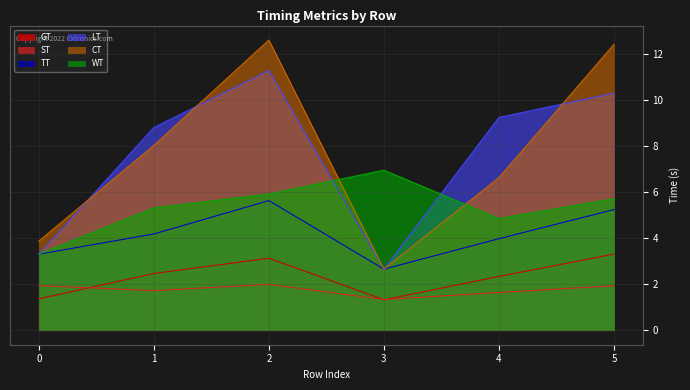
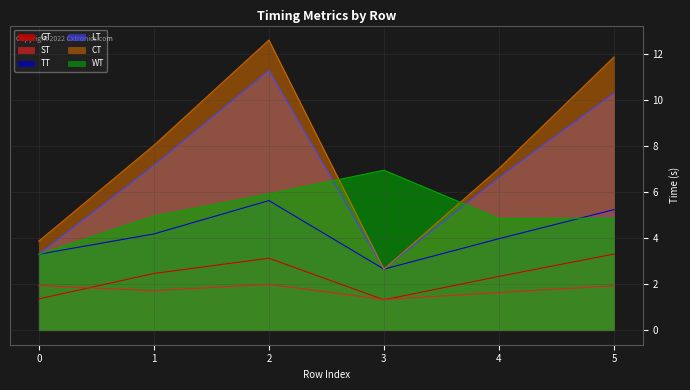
  {
    "TT": {
      "1": 4.2,
      "2": 5.6,
      "4": 4.0,
      "5": 5.2
    },
    "LT": {
-     "1": 8.8,
+     "1": 7.2,
      "2": 11.3,
-     "4": 9.2,
+     "4": 6.6,
      "5": 10.3
    },
    "CT": {
      "0": 3.9,
      "1": 8.0,
      "2": 12.6,
-     "4": 6.6,
-     "5": 12.4
+     "4": 7.0,
+     "5": 11.9
    },
    "WT": {
-     "1": 5.3,
+     "1": 5.0,
      "2": 5.9,
      "3": 7.0,
      "4": 4.9,
-     "5": 5.7
+     "5": 4.9
    }
  }
